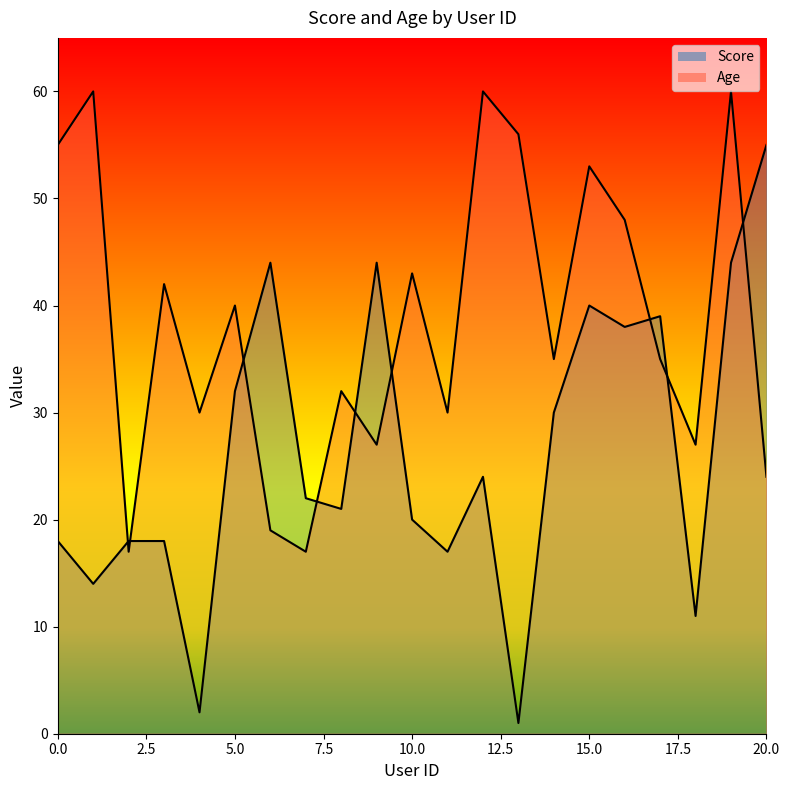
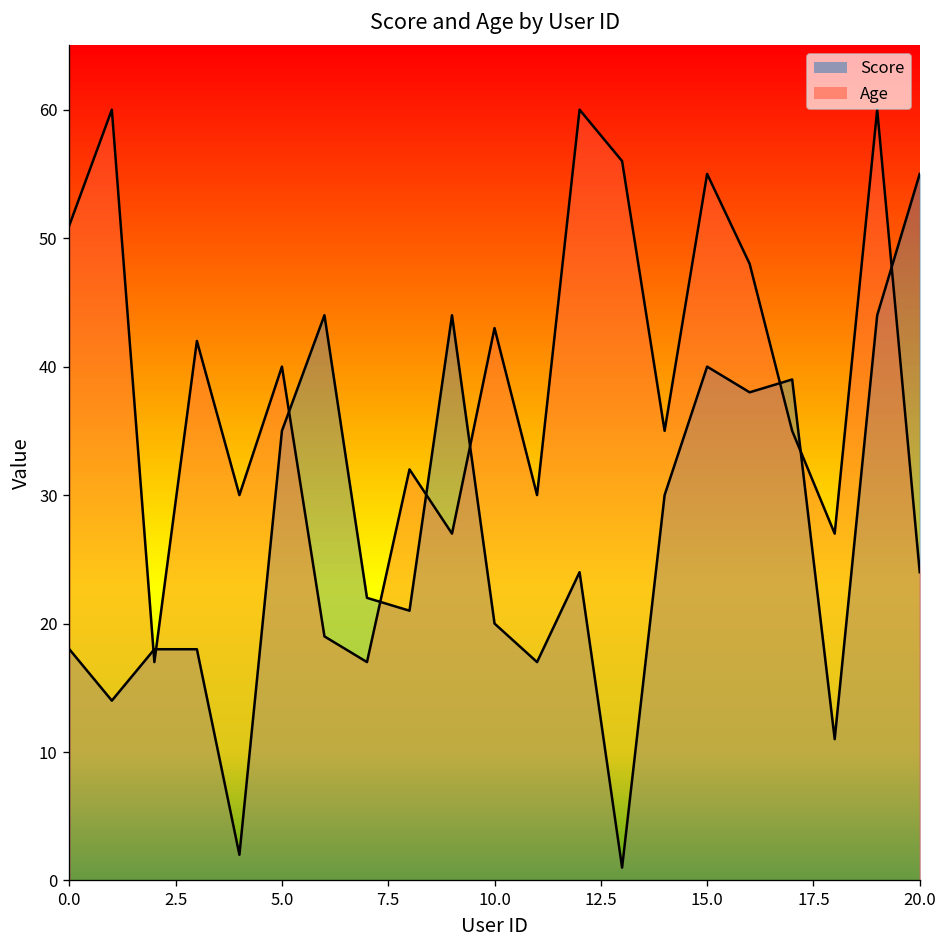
  {
    "Score": {
      "0.0": 18,
-     "5.0": 32,
+     "5.0": 35,
      "10.0": 20,
      "15.0": 40,
      "20.0": 55
    },
    "Age": {
-     "0.0": 55,
+     "0.0": 51,
      "5.0": 40,
      "10.0": 43,
-     "15.0": 53,
+     "15.0": 55,
      "20.0": 24
    }
  }
